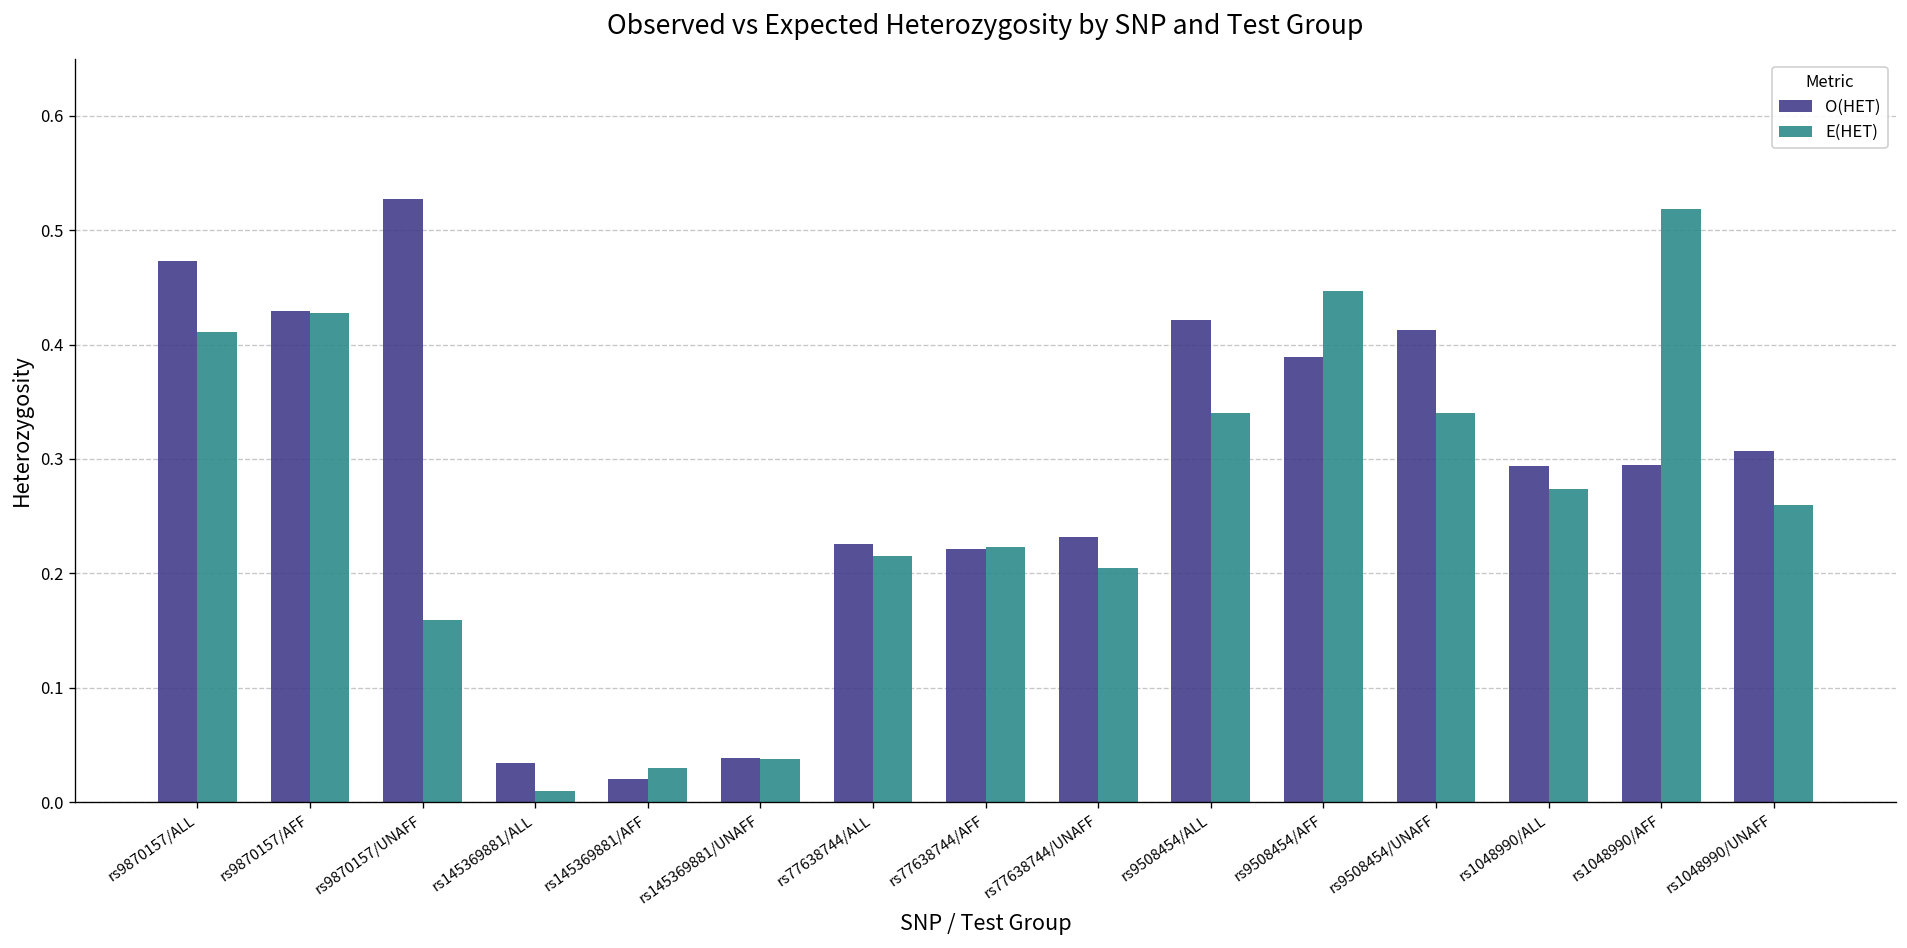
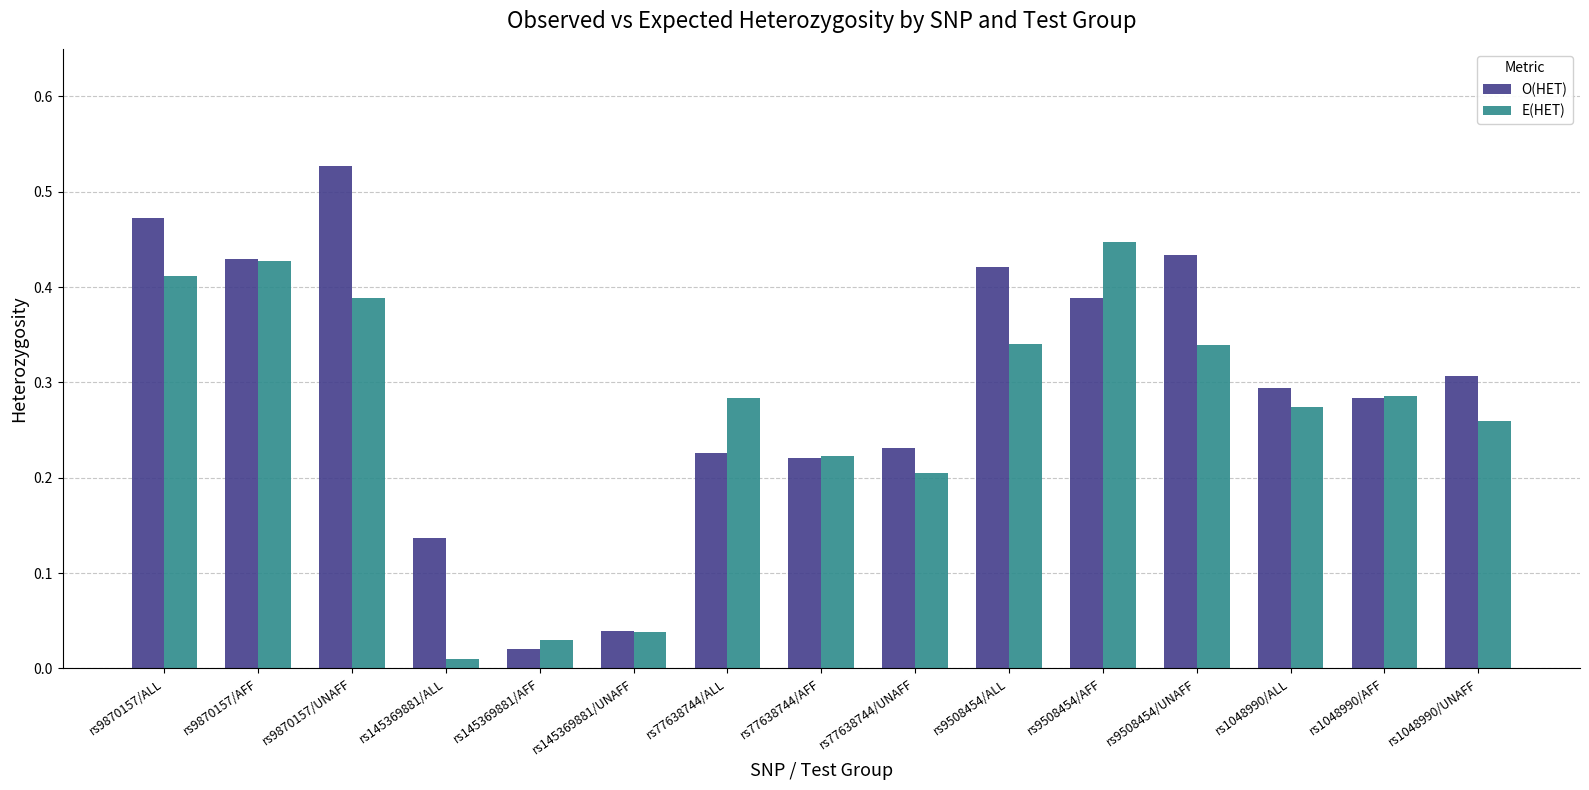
  {
    "O(HET)": {
      "rs9870157/ALL": 0.47,
      "rs9870157/AFF": 0.43,
      "rs9870157/UNAFF": 0.53,
-     "rs145369881/ALL": 0.03,
+     "rs145369881/ALL": 0.14,
      "rs145369881/AFF": 0.02,
      "rs145369881/UNAFF": 0.04,
      "rs77638744/ALL": 0.23,
      "rs77638744/AFF": 0.22,
      "rs77638744/UNAFF": 0.23,
      "rs9508454/ALL": 0.42,
      "rs9508454/AFF": 0.39,
-     "rs9508454/UNAFF": 0.41,
+     "rs9508454/UNAFF": 0.43,
      "rs1048990/ALL": 0.29,
-     "rs1048990/AFF": 0.29,
+     "rs1048990/AFF": 0.28,
      "rs1048990/UNAFF": 0.31
    },
    "E(HET)": {
      "rs9870157/ALL": 0.41,
      "rs9870157/AFF": 0.43,
-     "rs9870157/UNAFF": 0.16,
+     "rs9870157/UNAFF": 0.39,
      "rs145369881/ALL": 0.01,
      "rs145369881/AFF": 0.03,
      "rs145369881/UNAFF": 0.04,
-     "rs77638744/ALL": 0.22,
+     "rs77638744/ALL": 0.28,
      "rs77638744/AFF": 0.22,
      "rs77638744/UNAFF": 0.21,
      "rs9508454/ALL": 0.34,
      "rs9508454/AFF": 0.45,
      "rs9508454/UNAFF": 0.34,
      "rs1048990/ALL": 0.27,
-     "rs1048990/AFF": 0.52,
+     "rs1048990/AFF": 0.29,
      "rs1048990/UNAFF": 0.26
    }
  }
